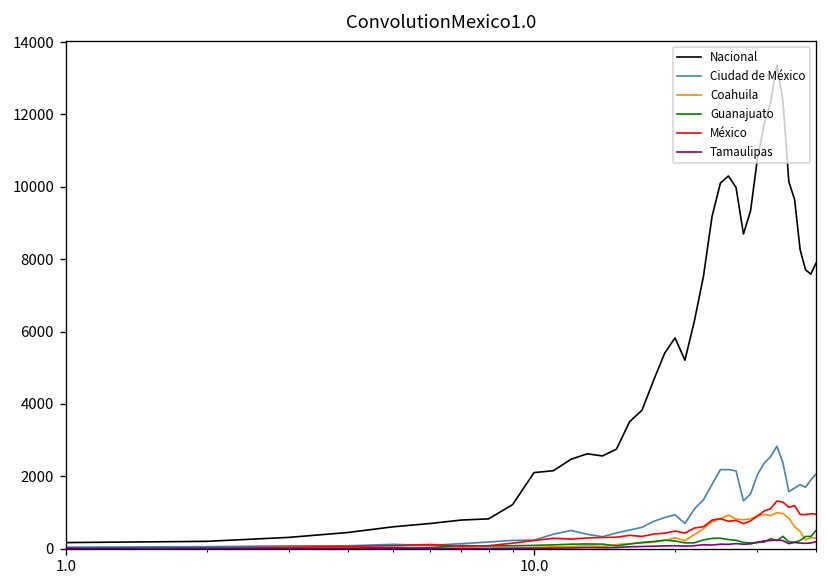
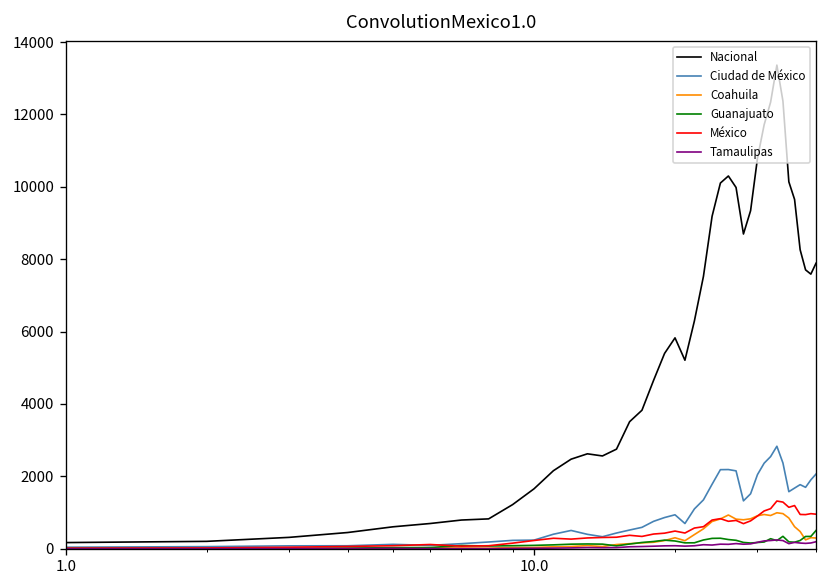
  {
    "Nacional": {
      "1.0": 200,
-     "10.0": 2100
+     "10.0": 1700
    }
  }
